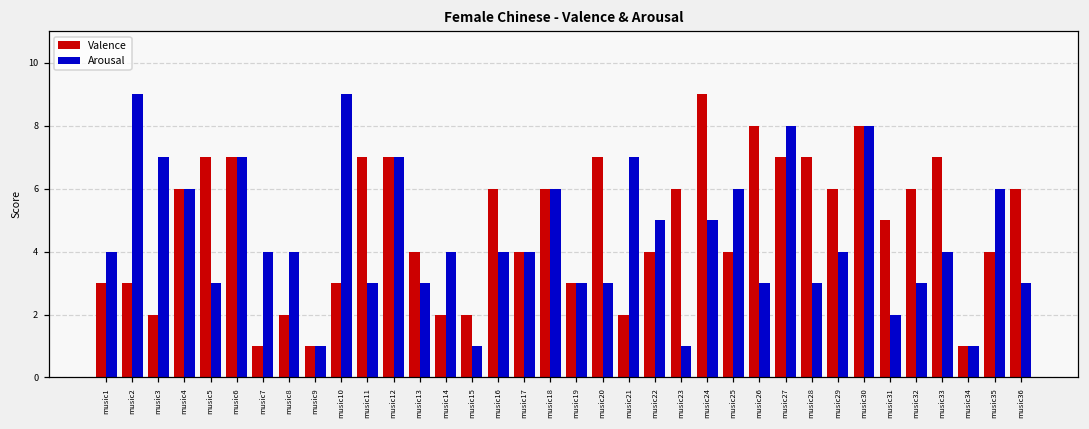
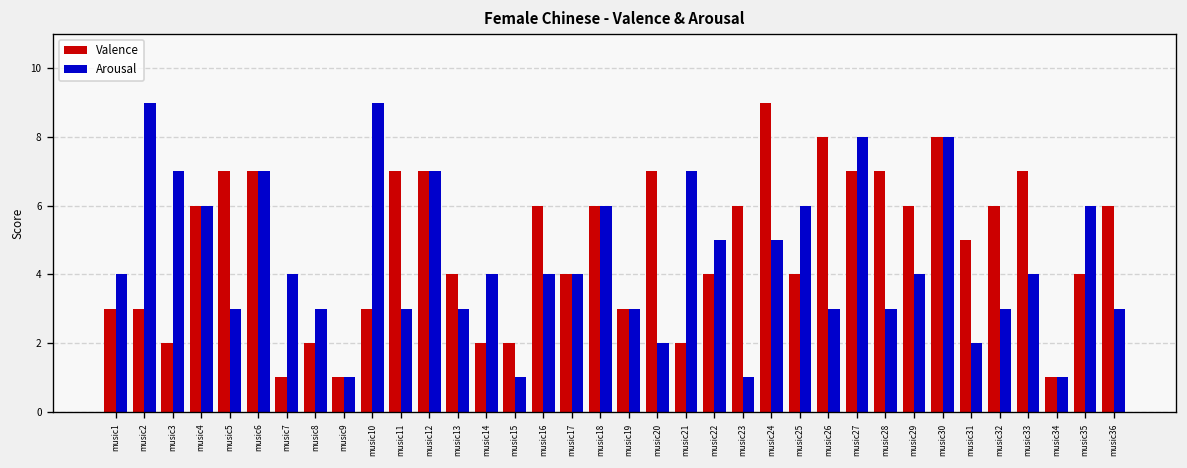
  {
    "Valence": {
      "music1": 3,
      "music2": 3,
      "music3": 2,
      "music4": 6,
      "music5": 7,
      "music6": 7,
      "music7": 1,
      "music8": 2,
      "music9": 1,
      "music10": 3,
      "music11": 7,
      "music12": 7,
      "music13": 4,
      "music14": 2,
      "music15": 2,
      "music16": 6,
      "music17": 4,
      "music18": 6,
      "music19": 3,
      "music20": 7,
      "music21": 2,
      "music22": 4,
      "music23": 6,
      "music24": 9,
      "music25": 4,
      "music26": 8,
      "music27": 7,
      "music28": 7,
      "music29": 6,
      "music30": 8,
      "music31": 5,
      "music32": 6,
      "music33": 7,
      "music34": 1,
      "music35": 4,
      "music36": 6
    },
    "Arousal": {
      "music1": 4,
      "music2": 9,
      "music3": 7,
      "music4": 6,
      "music5": 3,
      "music6": 7,
      "music7": 4,
-     "music8": 4,
+     "music8": 3,
      "music9": 1,
      "music10": 9,
      "music11": 3,
      "music12": 7,
      "music13": 3,
      "music14": 4,
      "music15": 1,
      "music16": 4,
      "music17": 4,
      "music18": 6,
      "music19": 3,
-     "music20": 3,
+     "music20": 2,
      "music21": 7,
      "music22": 5,
      "music23": 1,
      "music24": 5,
      "music25": 6,
      "music26": 3,
      "music27": 8,
      "music28": 3,
      "music29": 4,
      "music30": 8,
      "music31": 2,
      "music32": 3,
      "music33": 4,
      "music34": 1,
      "music35": 6,
      "music36": 3
    }
  }
